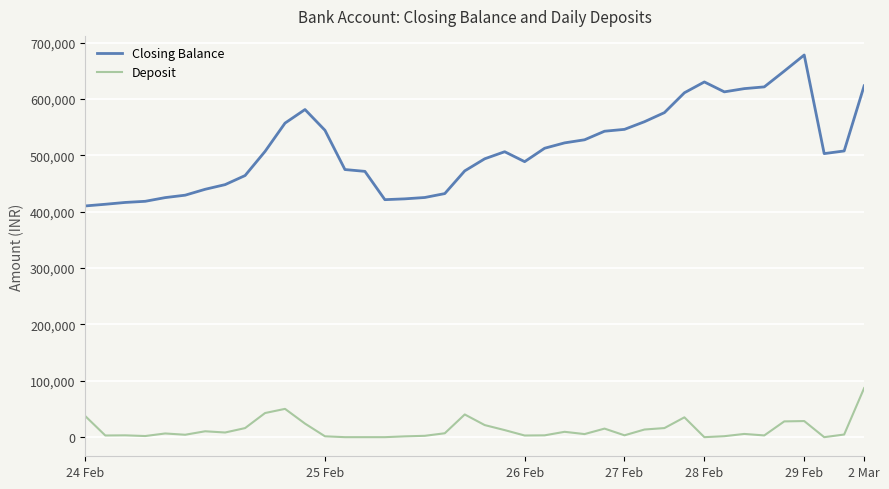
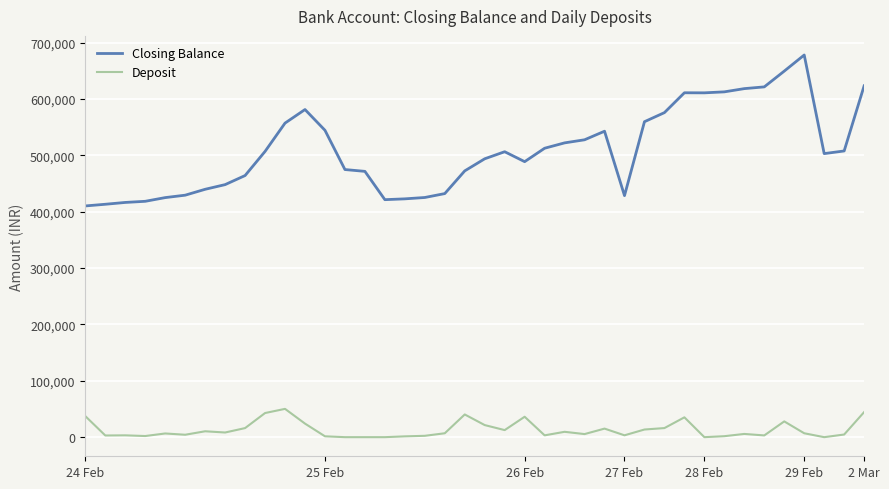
  {
    "Closing Balance": {
      "24 Feb": "410,000",
      "25 Feb": "540,000",
      "26 Feb": "490,000",
-     "27 Feb": "550,000",
-     "28 Feb": "630,000",
+     "27 Feb": "430,000",
+     "28 Feb": "610,000",
      "29 Feb": "680,000",
      "2 Mar": "620,000"
    },
    "Deposit": {
      "24 Feb": "40,000",
      "25 Feb": "0",
-     "26 Feb": "0",
+     "26 Feb": "40,000",
      "27 Feb": "0",
      "28 Feb": "0",
-     "29 Feb": "30,000",
-     "2 Mar": "90,000"
+     "29 Feb": "10,000",
+     "2 Mar": "40,000"
    }
  }
